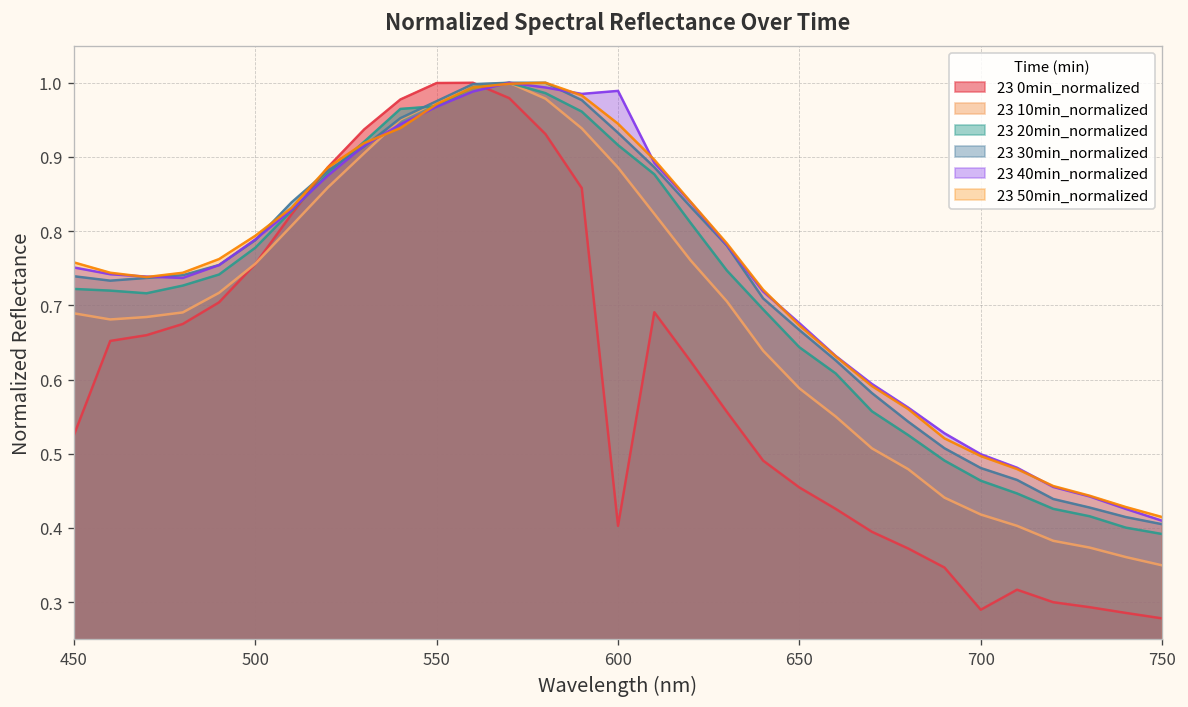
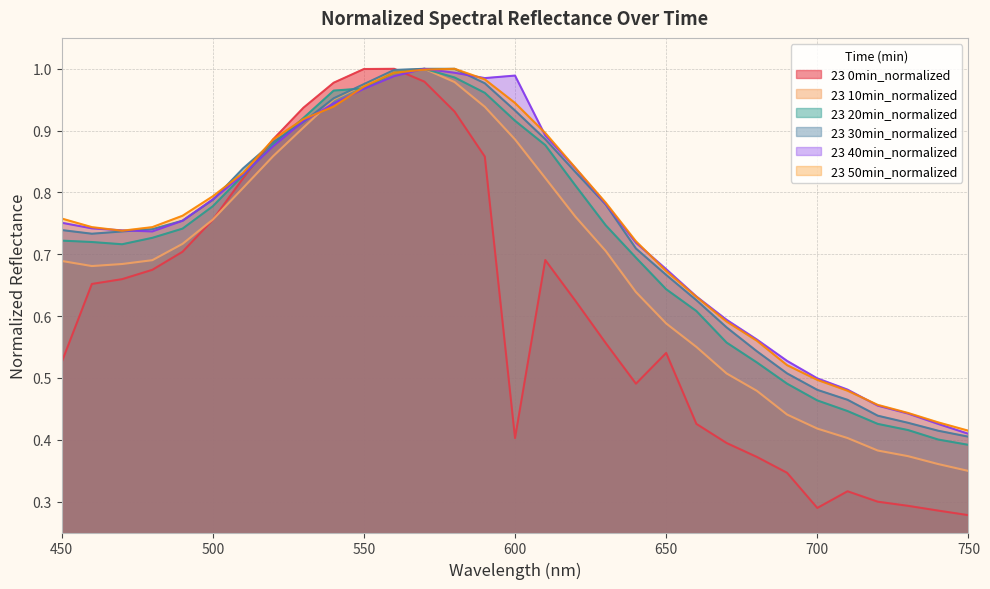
  {
    "23 0min_normalized": {
      "450": 0.53,
      "550": 1.00,
      "600": 0.40,
-     "650": 0.45,
+     "650": 0.54,
      "700": 0.29,
      "750": 0.28
    },
    "23 40min_normalized": {
      "450": 0.75,
      "600": 0.99,
      "750": 0.41
    }
  }
